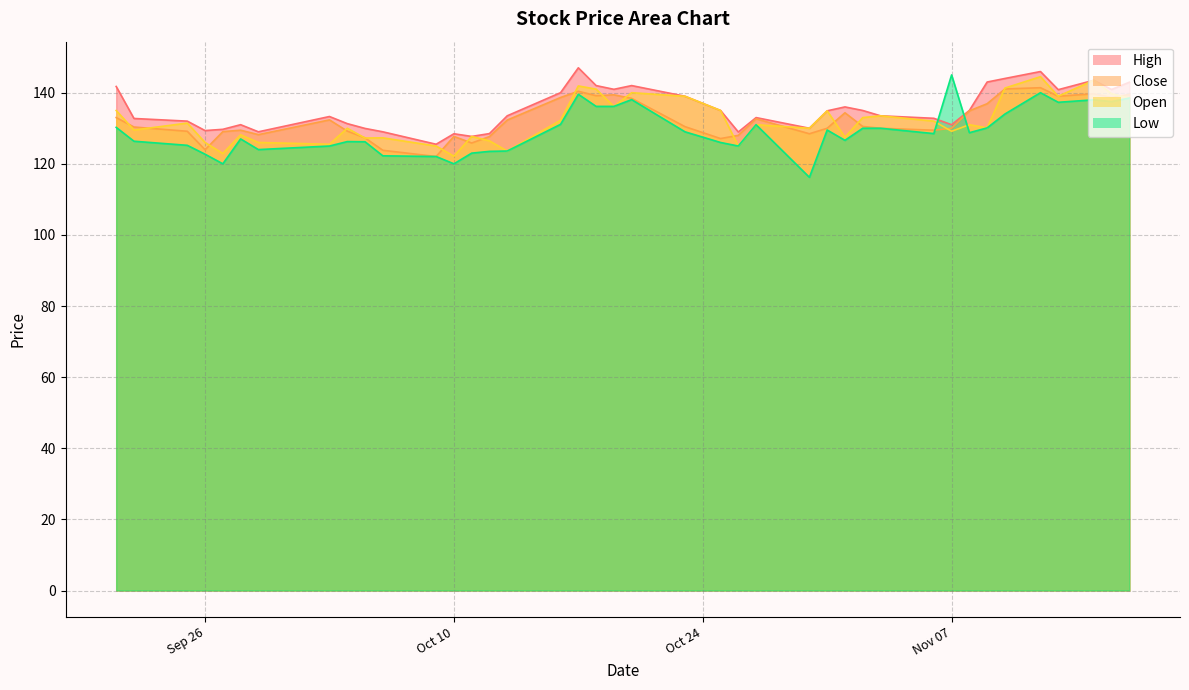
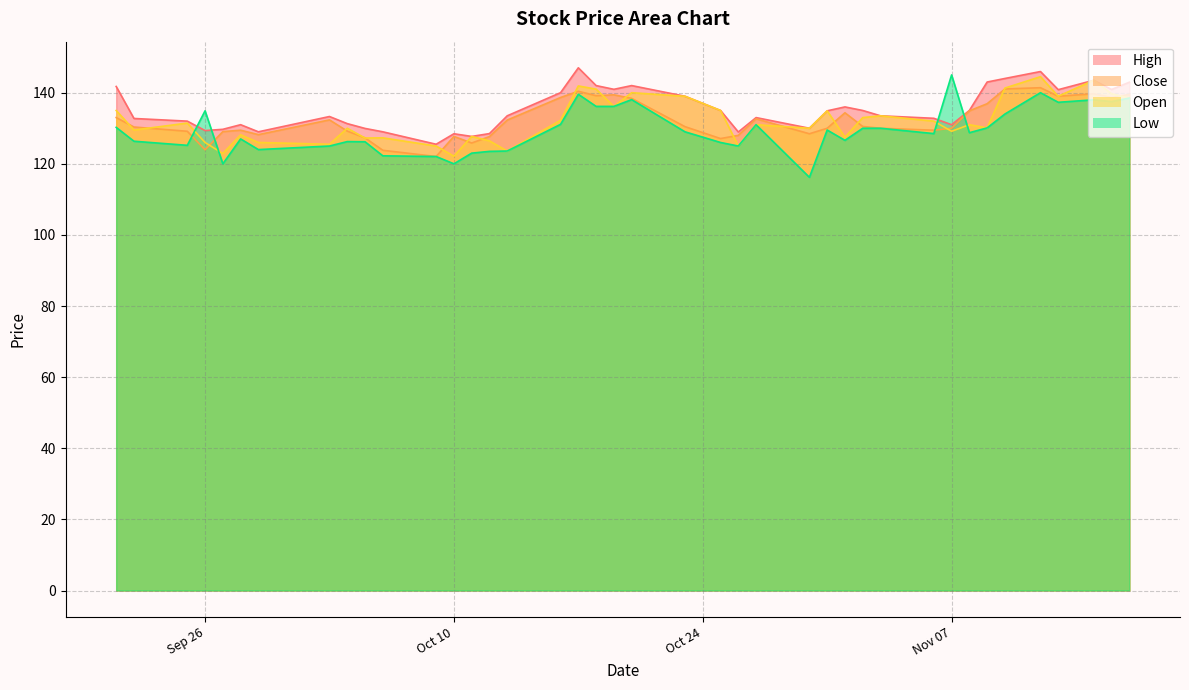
  {
    "Low": {
-     "Sep 26": 123,
+     "Sep 26": 135,
      "Oct 10": 120,
      "Nov 07": 145
    }
  }
